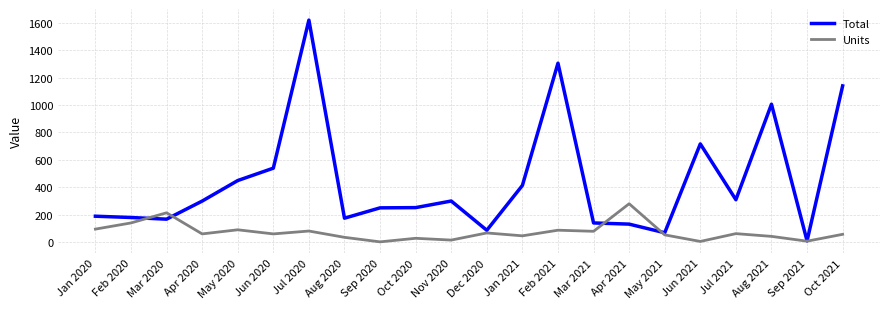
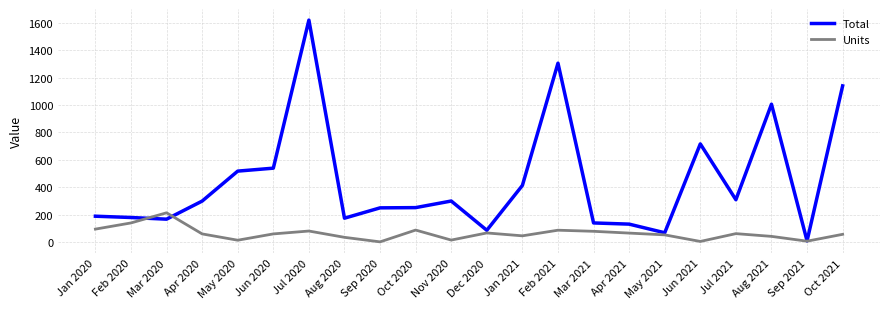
  {
    "Total": {
      "Jan 2020": 190,
      "Feb 2020": 180,
      "Mar 2020": 170,
      "Apr 2020": 300,
-     "May 2020": 450,
+     "May 2020": 520,
      "Jun 2020": 540,
      "Jul 2020": 1620,
      "Aug 2020": 170,
      "Sep 2020": 250,
      "Oct 2020": 250,
      "Nov 2020": 300,
      "Dec 2020": 90,
      "Jan 2021": 410,
      "Feb 2021": 1310,
      "Mar 2021": 140,
      "Apr 2021": 130,
      "Jun 2021": 720,
      "Jul 2021": 310,
      "Aug 2021": 1010,
      "Oct 2021": 1140
    },
    "Units": {
      "Jan 2020": 100,
      "Feb 2020": 140,
      "Mar 2020": 210,
      "Apr 2020": 60,
-     "May 2020": 90,
+     "May 2020": 10,
      "Jun 2020": 60,
      "Jul 2020": 80,
      "Aug 2020": 40,
      "Sep 2020": 0,
-     "Oct 2020": 30,
+     "Oct 2020": 90,
      "Nov 2020": 20,
      "Dec 2020": 70,
      "Jan 2021": 50,
      "Feb 2021": 90,
      "Mar 2021": 80,
-     "Apr 2021": 280,
+     "Apr 2021": 70,
      "Jun 2021": 10,
      "Jul 2021": 60,
      "Aug 2021": 40,
      "Oct 2021": 60
    }
  }
